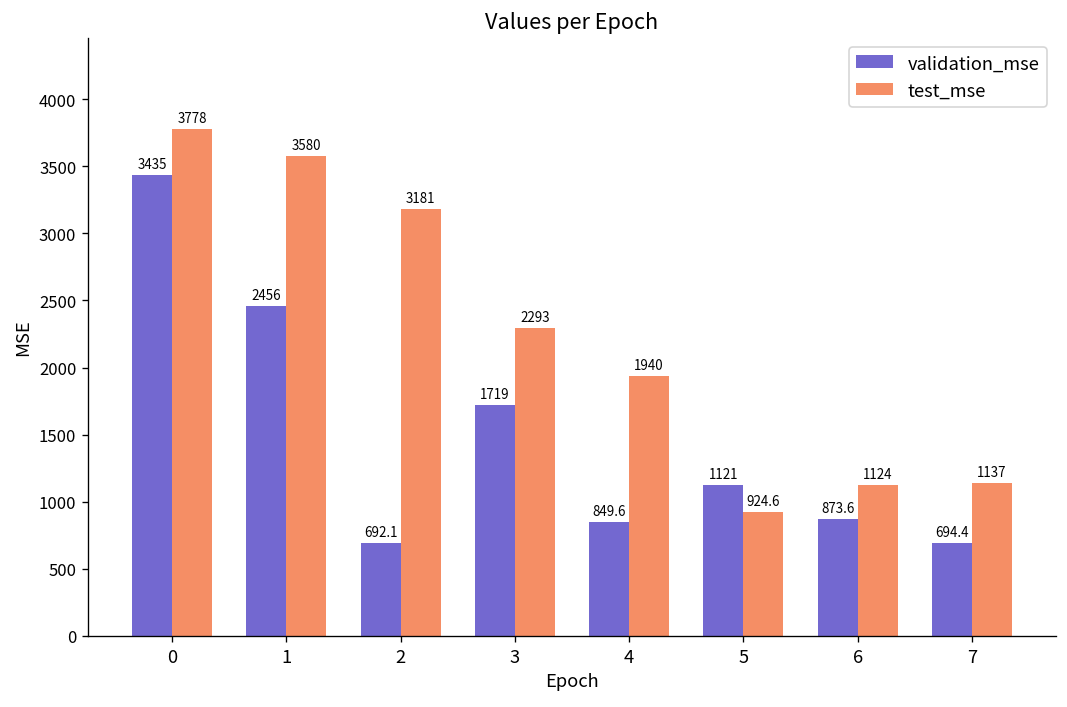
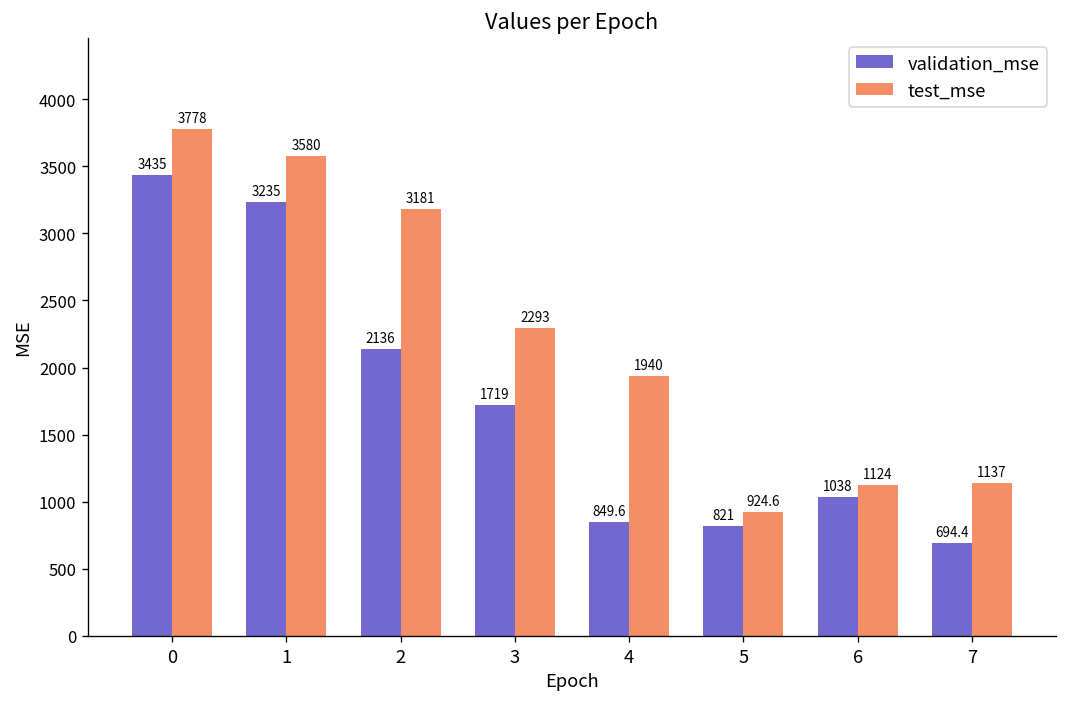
  {
    "validation_mse": {
      "0": 3435,
-     "1": 2456,
-     "2": 692.1,
+     "1": 3235,
+     "2": 2136,
      "3": 1719,
      "4": 849.6,
-     "5": 1121,
-     "6": 873.6,
+     "5": 821,
+     "6": 1038,
      "7": 694.4
    },
    "test_mse": {
      "0": 3778,
      "1": 3580,
      "2": 3181,
      "3": 2293,
      "4": 1940,
      "5": 924.6,
      "6": 1124,
      "7": 1137
    }
  }
